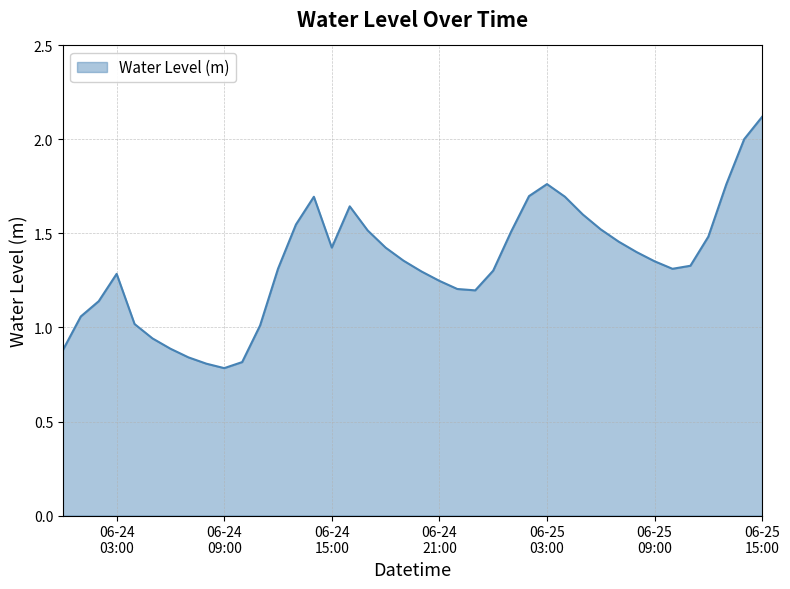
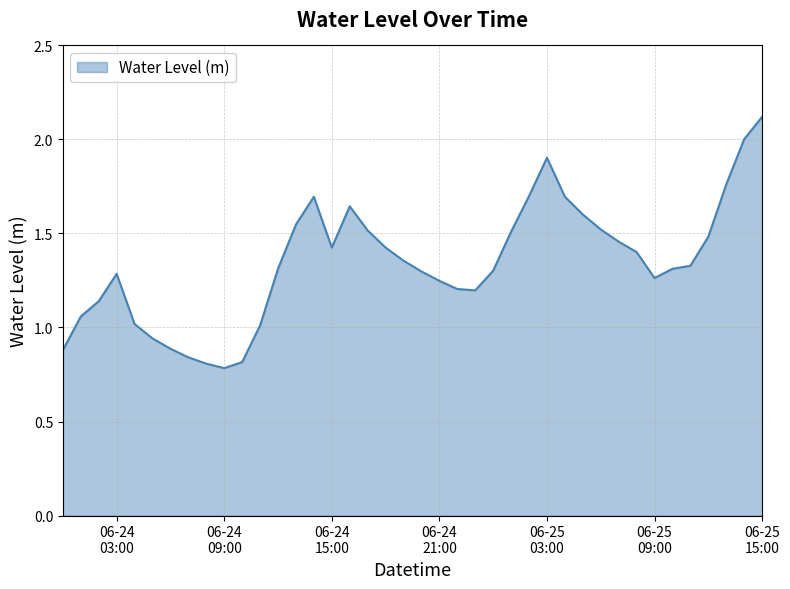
  {
    "06-24 03:00": 1.29,
    "06-24 09:00": 0.78,
    "06-24 15:00": 1.42,
    "06-24 21:00": 1.25,
-   "06-25 03:00": 1.76,
-   "06-25 09:00": 1.35,
+   "06-25 03:00": 1.90,
+   "06-25 09:00": 1.26,
    "06-25 15:00": 2.12
  }
